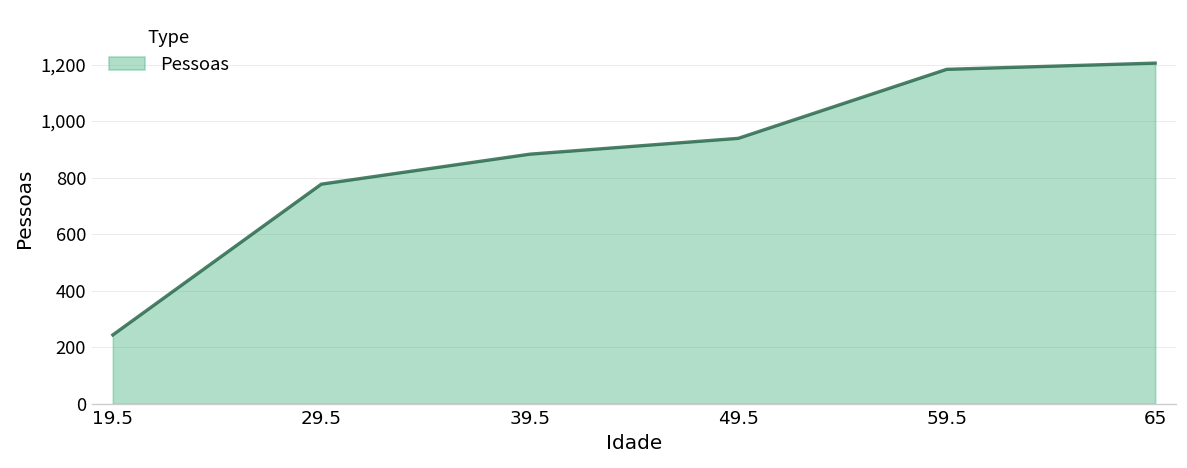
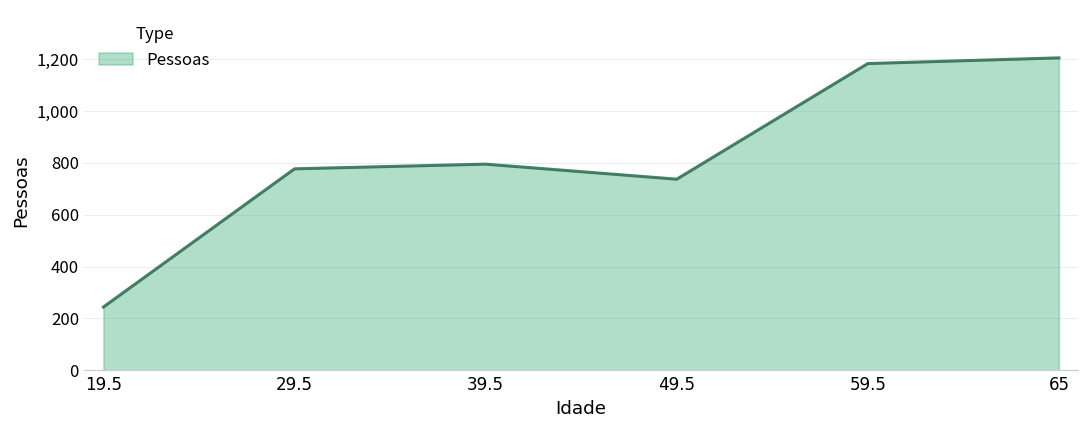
  {
    "19.5": "240",
    "29.5": "780",
-   "39.5": "880",
-   "49.5": "940",
+   "39.5": "800",
+   "49.5": "740",
    "59.5": "1,180",
    "65": "1,210"
  }
